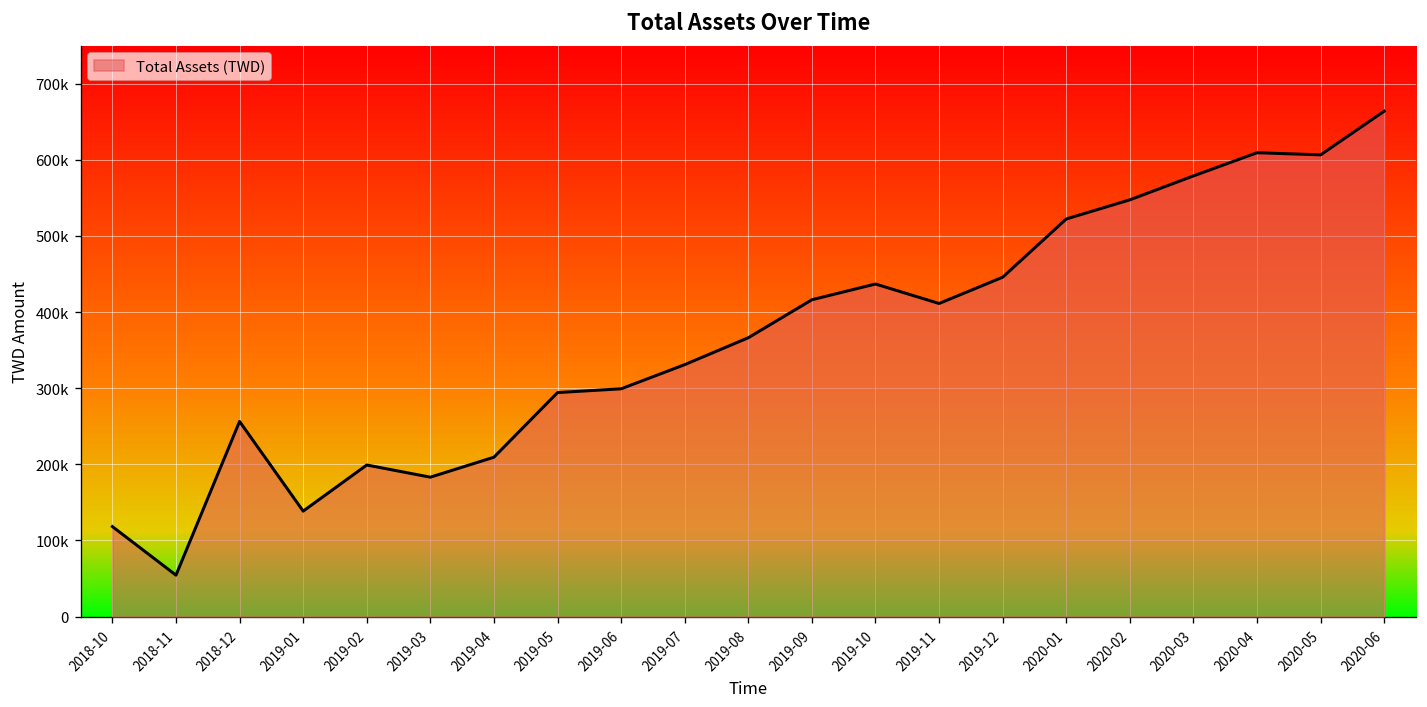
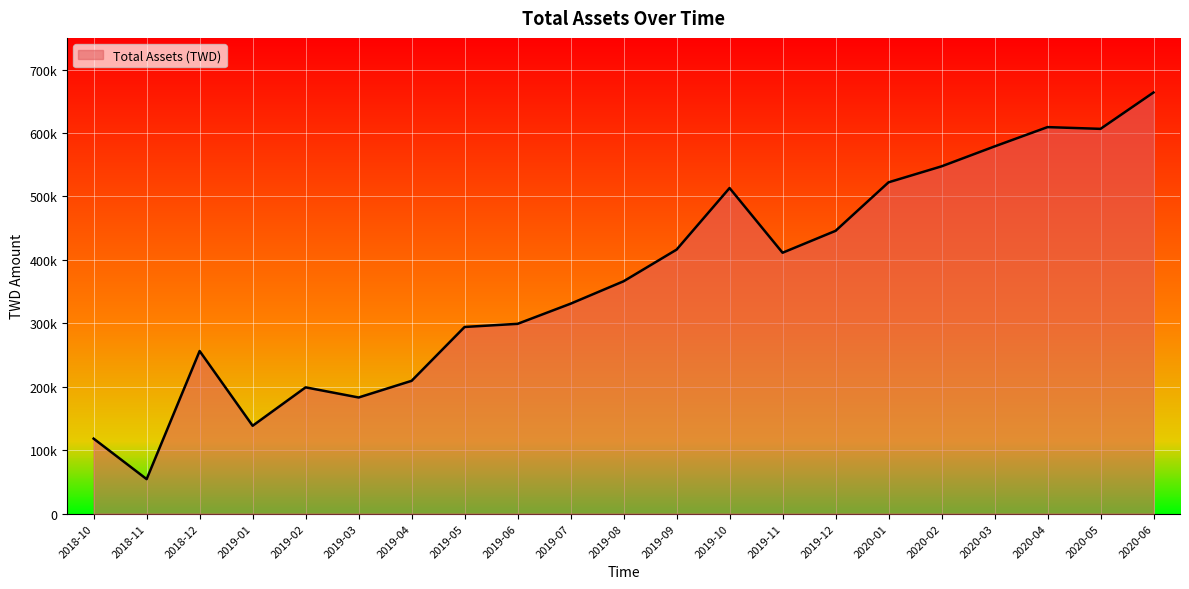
  {
    "Total Assets (TWD)": {
      "2018-10": 120000,
      "2018-11": 50000,
      "2018-12": 260000,
      "2019-01": 140000,
      "2019-02": 200000,
      "2019-03": 180000,
      "2019-04": 210000,
      "2019-05": 290000,
      "2019-06": 300000,
      "2019-07": 330000,
      "2019-08": 370000,
      "2019-09": 420000,
-     "2019-10": 440000,
+     "2019-10": 510000,
      "2019-11": 410000,
      "2019-12": 450000,
      "2020-01": 520000,
      "2020-02": 550000,
      "2020-03": 580000,
      "2020-04": 610000,
      "2020-05": 610000,
      "2020-06": 660000
    }
  }
